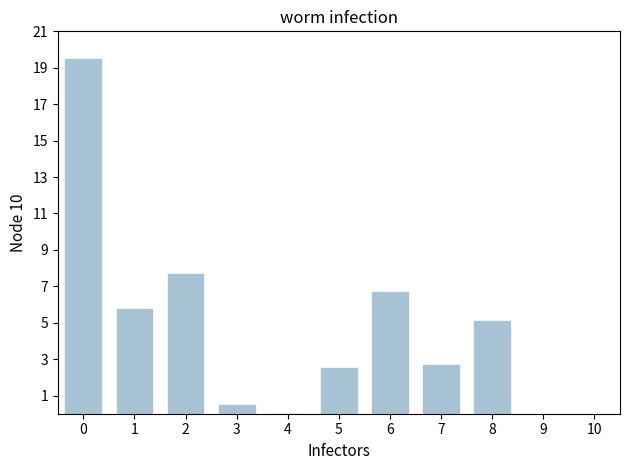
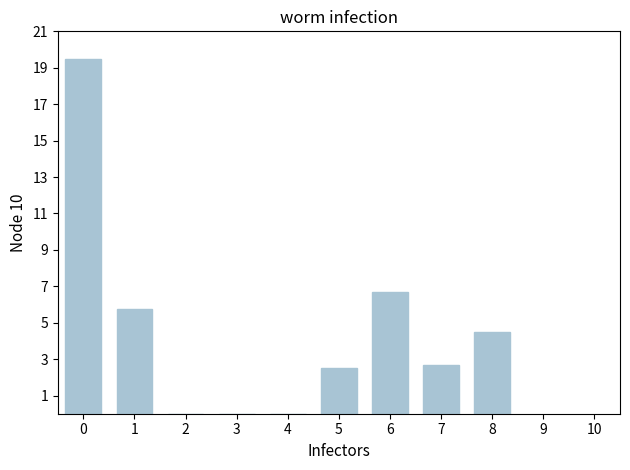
  {
    "0": 19.5,
    "1": 5.8,
-   "2": 7.7,
-   "3": 0.5,
+   "2": 0.0,
+   "3": 0.0,
    "4": 0.0,
    "5": 2.5,
    "6": 6.7,
    "7": 2.7,
-   "8": 5.1
+   "8": 4.5
  }
